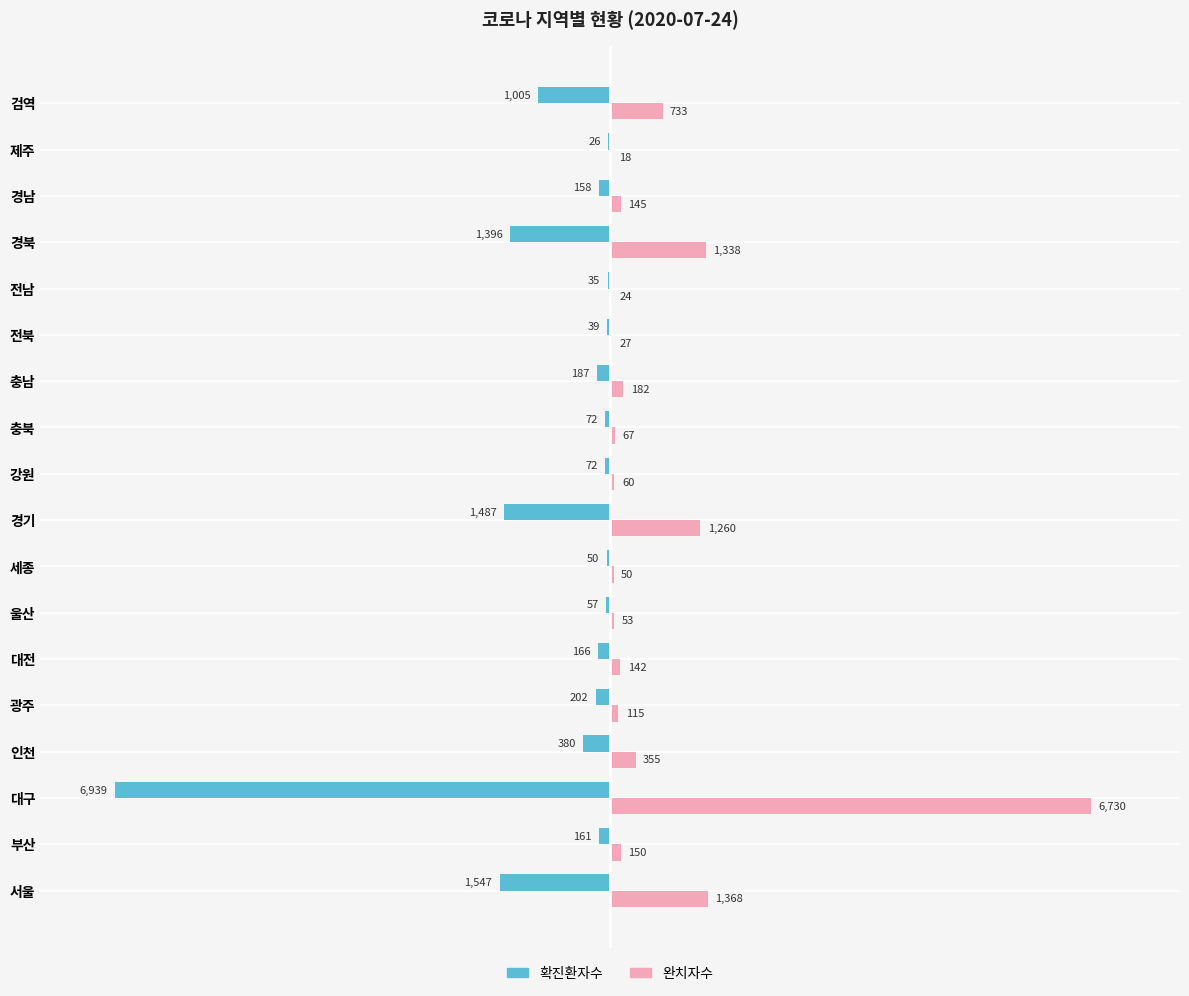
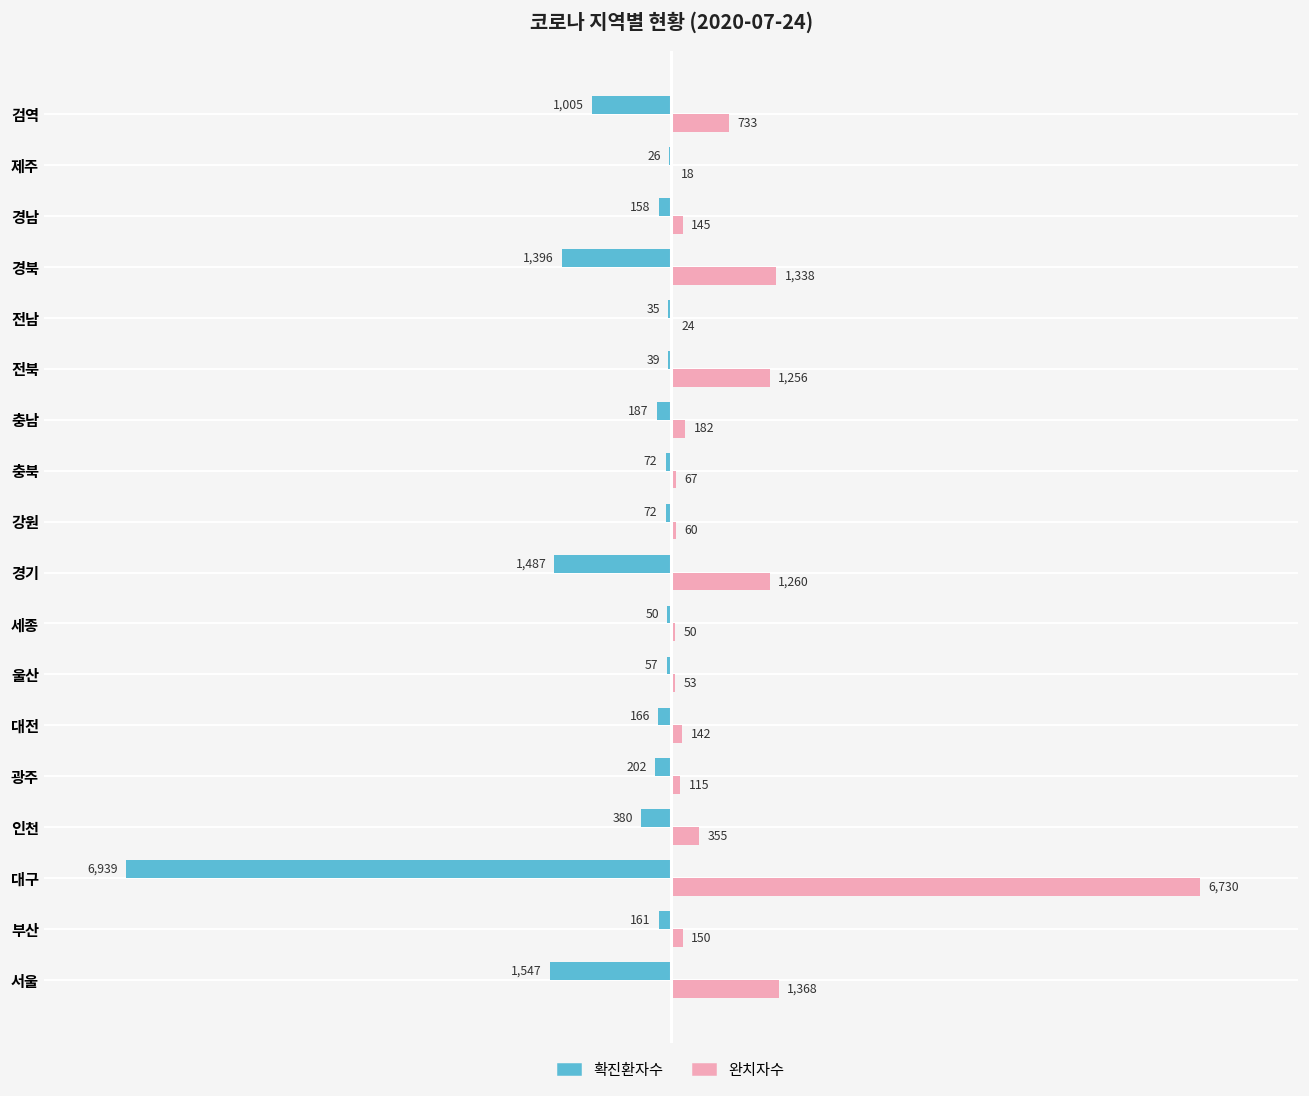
  {
    "완치자수": {
-     "전북": "27"
+     "전북": "1,256"
    }
  }
